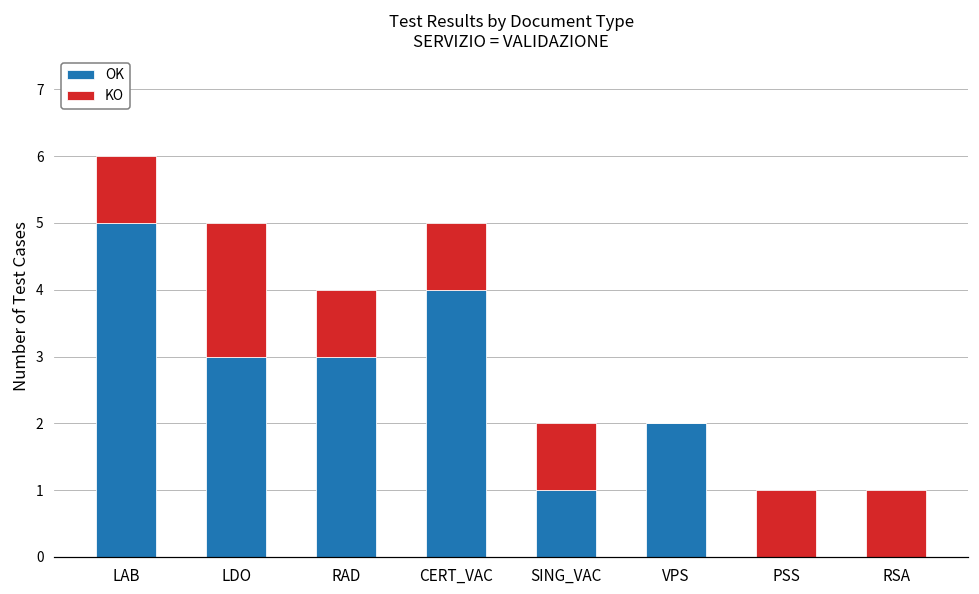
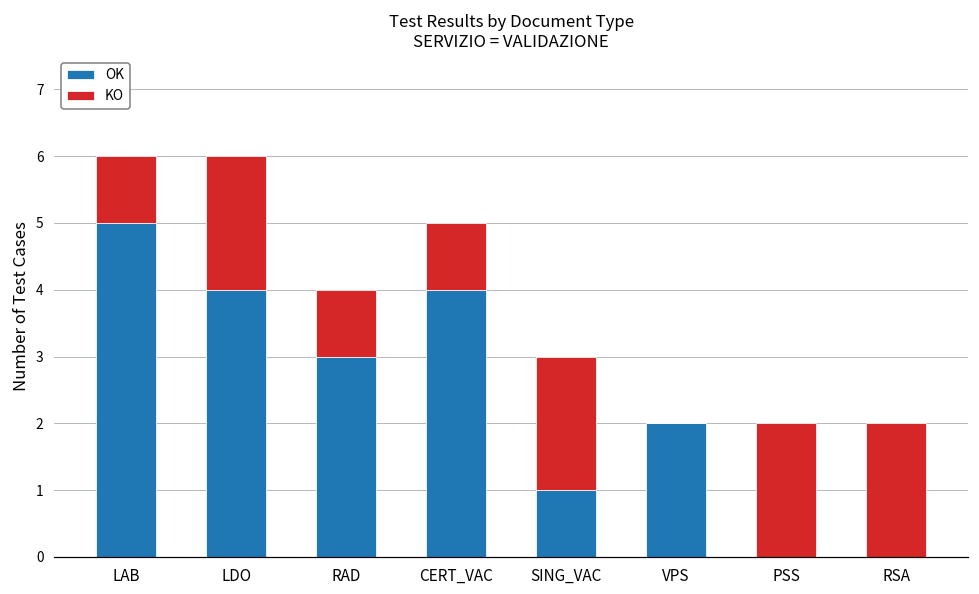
  {
    "OK": {
      "LAB": 5,
-     "LDO": 3,
+     "LDO": 4,
      "RAD": 3,
      "CERT_VAC": 4,
      "SING_VAC": 1,
      "VPS": 2,
      "PSS": 0,
      "RSA": 0
    },
    "KO": {
      "LAB": 1,
      "LDO": 2,
      "RAD": 1,
      "CERT_VAC": 1,
-     "SING_VAC": 1,
+     "SING_VAC": 2,
      "VPS": 0,
-     "PSS": 1,
-     "RSA": 1
+     "PSS": 2,
+     "RSA": 2
    }
  }
